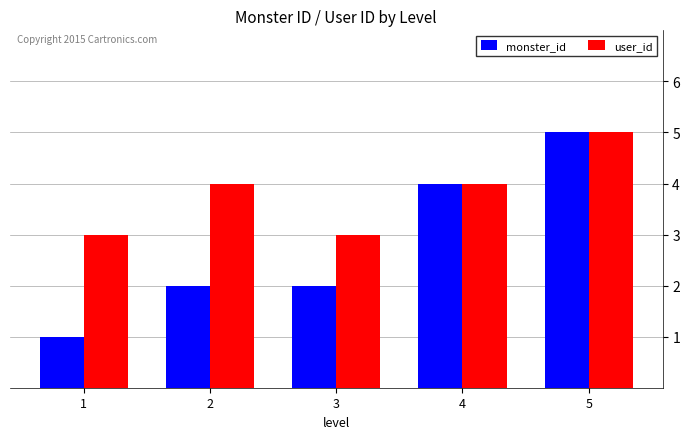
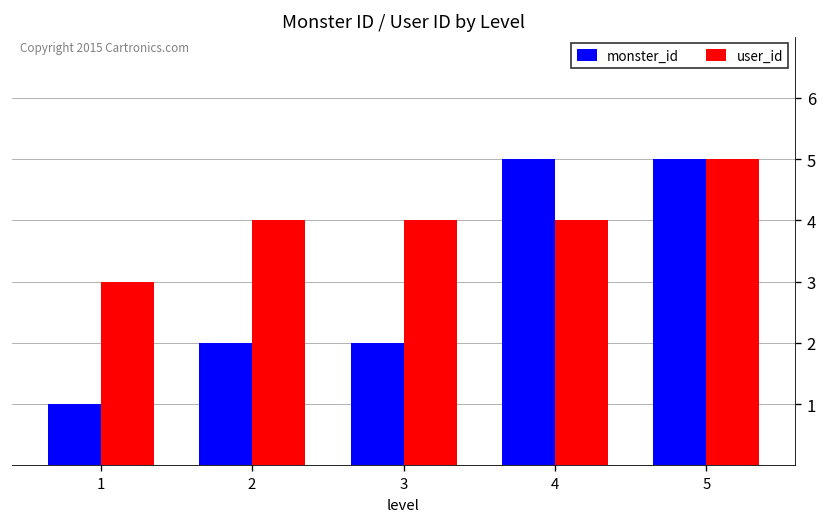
  {
    "monster_id": {
      "1": 1,
      "2": 2,
      "3": 2,
-     "4": 4,
+     "4": 5,
      "5": 5
    },
    "user_id": {
      "1": 3,
      "2": 4,
-     "3": 3,
+     "3": 4,
      "4": 4,
      "5": 5
    }
  }
